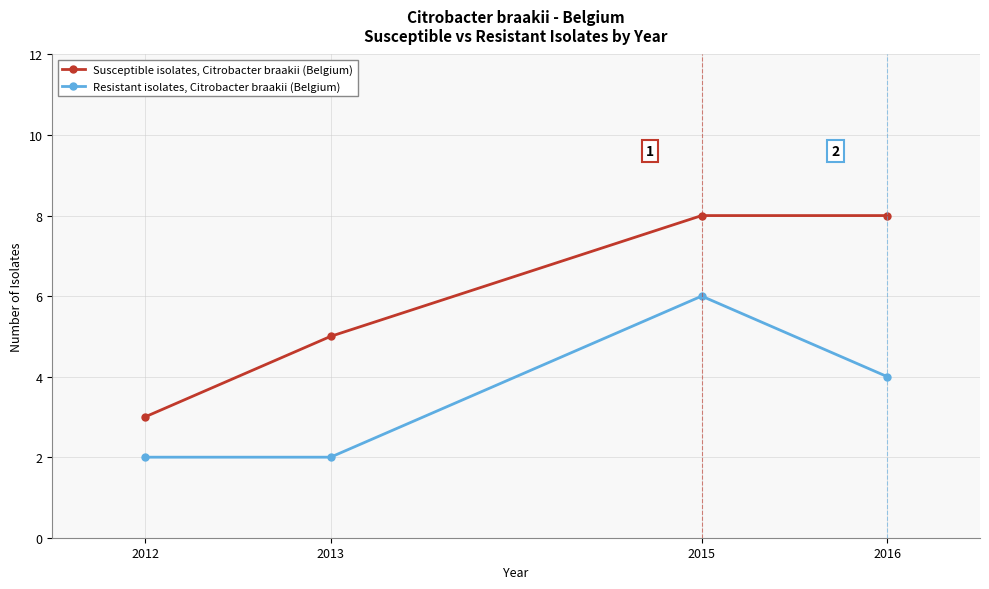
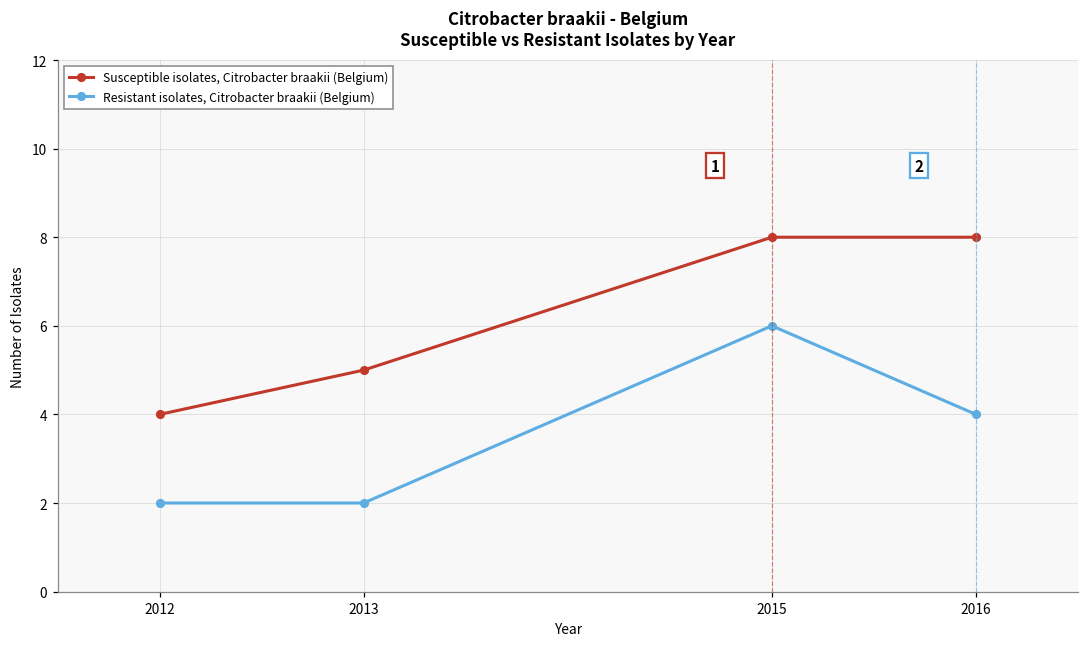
  {
    "Susceptible isolates, Citrobacter braakii (Belgium)": {
-     "2012": 3,
+     "2012": 4,
      "2013": 5,
      "2015": 8,
      "2016": 8
    },
    "Resistant isolates, Citrobacter braakii (Belgium)": {
      "2012": 2,
      "2013": 2,
      "2015": 6,
      "2016": 4
    }
  }
